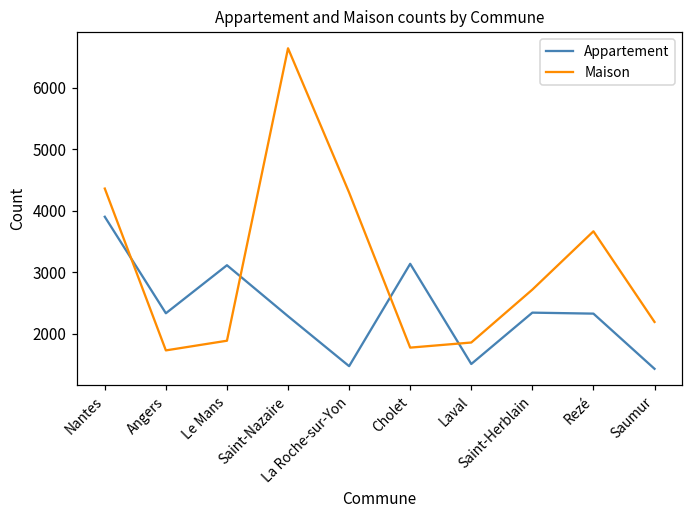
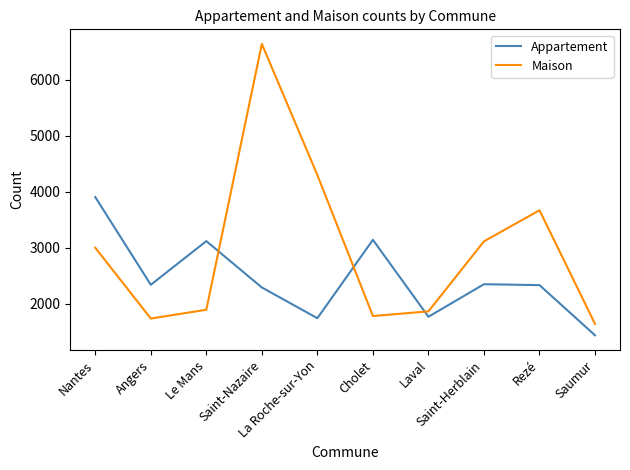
  {
    "Appartement": {
      "Nantes": 3900,
      "Angers": 2300,
      "Le Mans": 3100,
      "Saint-Nazaire": 2300,
-     "La Roche-sur-Yon": 1500,
+     "La Roche-sur-Yon": 1700,
      "Cholet": 3100,
-     "Laval": 1500,
+     "Laval": 1800,
      "Saint-Herblain": 2300,
      "Rezé": 2300,
      "Saumur": 1400
    },
    "Maison": {
-     "Nantes": 4400,
+     "Nantes": 3000,
      "Angers": 1700,
      "Le Mans": 1900,
      "Saint-Nazaire": 6600,
      "La Roche-sur-Yon": 4300,
      "Cholet": 1800,
      "Laval": 1900,
-     "Saint-Herblain": 2700,
+     "Saint-Herblain": 3100,
      "Rezé": 3700,
-     "Saumur": 2200
+     "Saumur": 1600
    }
  }
